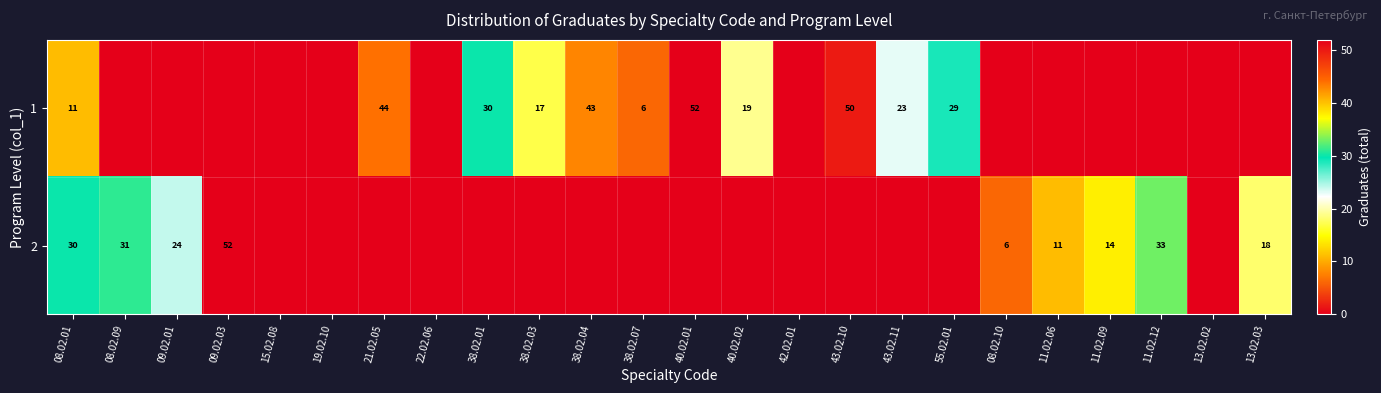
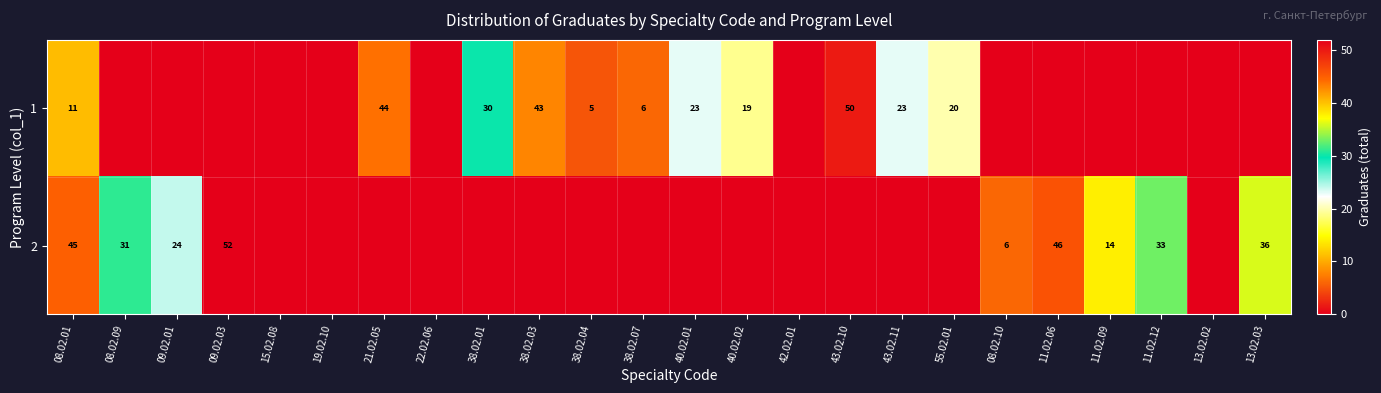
  {
    "1": {
      "08.02.01": 11,
      "21.02.05": 44,
      "38.02.01": 30,
-     "38.02.03": 17,
-     "38.02.04": 43,
+     "38.02.03": 43,
+     "38.02.04": 5,
      "38.02.07": 6,
-     "40.02.01": 52,
+     "40.02.01": 23,
      "40.02.02": 19,
      "43.02.10": 50,
      "43.02.11": 23,
-     "55.02.01": 29
+     "55.02.01": 20
    },
    "2": {
-     "08.02.01": 30,
+     "08.02.01": 45,
      "08.02.09": 31,
      "09.02.01": 24,
      "09.02.03": 52,
      "08.02.10": 6,
-     "11.02.06": 11,
+     "11.02.06": 46,
      "11.02.09": 14,
      "11.02.12": 33,
-     "13.02.03": 18
+     "13.02.03": 36
    }
  }
